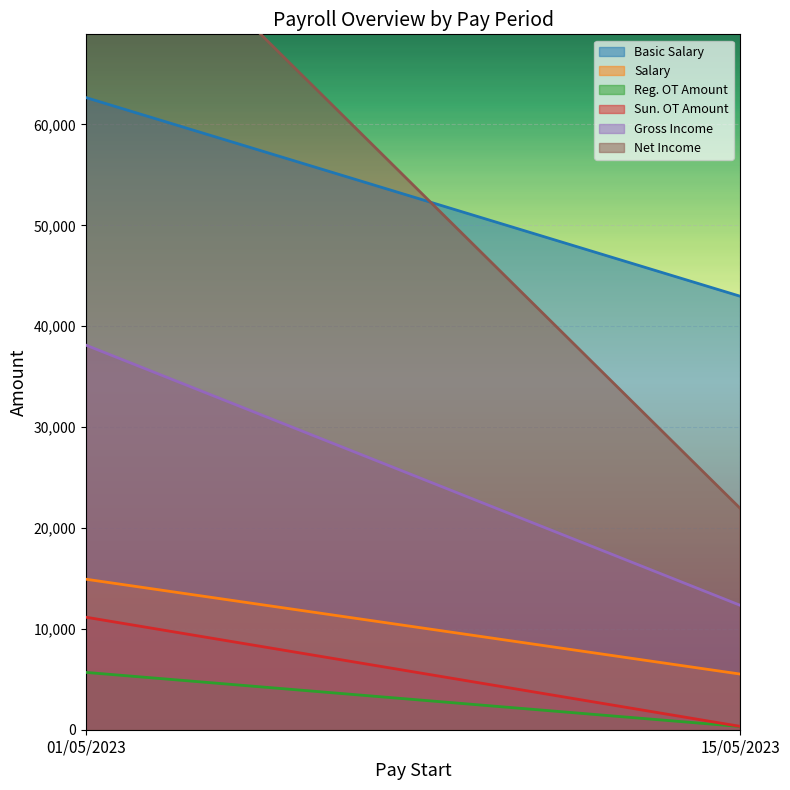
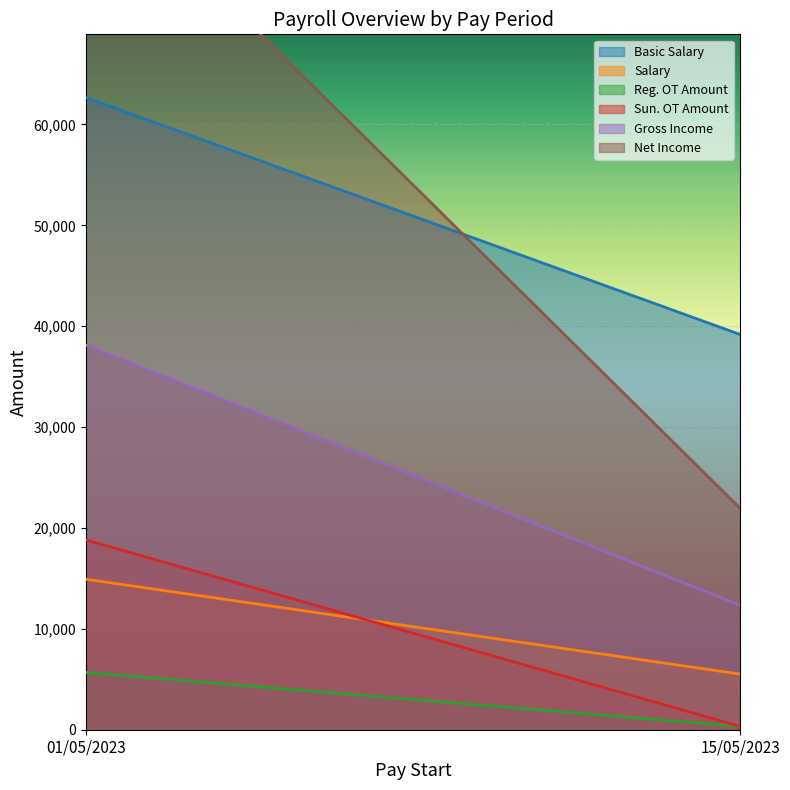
  {
    "Basic Salary": {
      "01/05/2023": "62,700",
-     "15/05/2023": "43,000"
+     "15/05/2023": "39,200"
    },
    "Salary": {
      "01/05/2023": "14,900",
      "15/05/2023": "5,500"
    },
    "Reg. OT Amount": {
      "01/05/2023": "5,700"
    },
    "Sun. OT Amount": {
-     "01/05/2023": "11,200"
+     "01/05/2023": "18,800"
    },
    "Gross Income": {
      "01/05/2023": "38,100",
      "15/05/2023": "12,300"
    },
    "Net Income": {
      "15/05/2023": "21,900"
    }
  }
